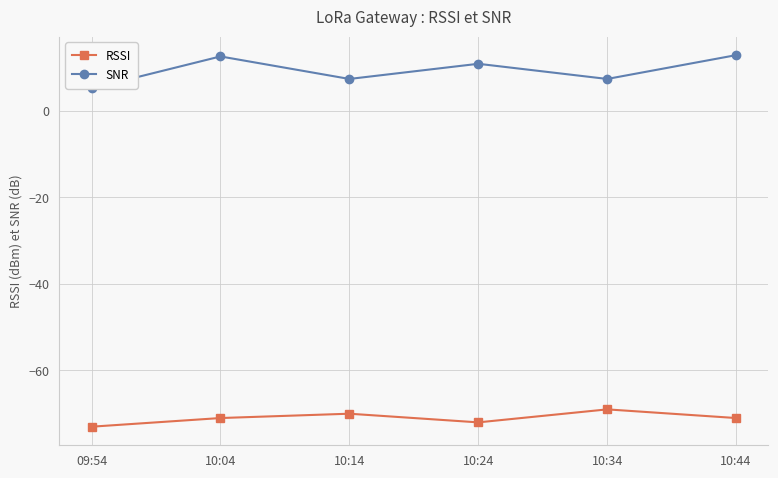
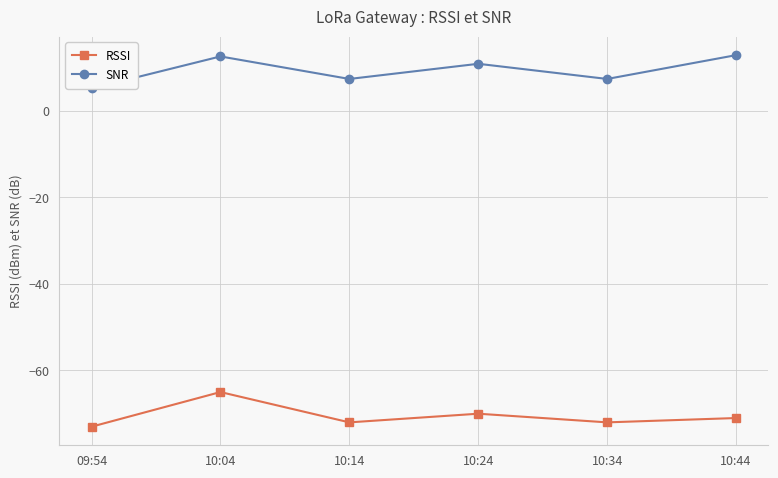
  {
    "RSSI": {
      "09:54": -73,
-     "10:04": -71,
-     "10:14": -70,
-     "10:24": -72,
-     "10:34": -69,
+     "10:04": -65,
+     "10:14": -72,
+     "10:24": -70,
+     "10:34": -72,
      "10:44": -71
    },
    "SNR": {
      "10:04": 13,
      "10:14": 7,
      "10:24": 11,
      "10:34": 7,
      "10:44": 13
    }
  }
